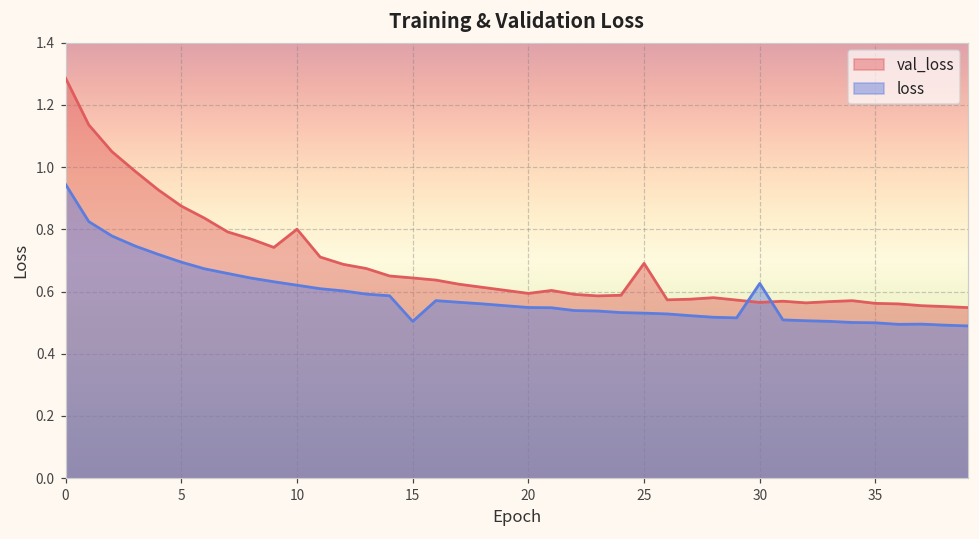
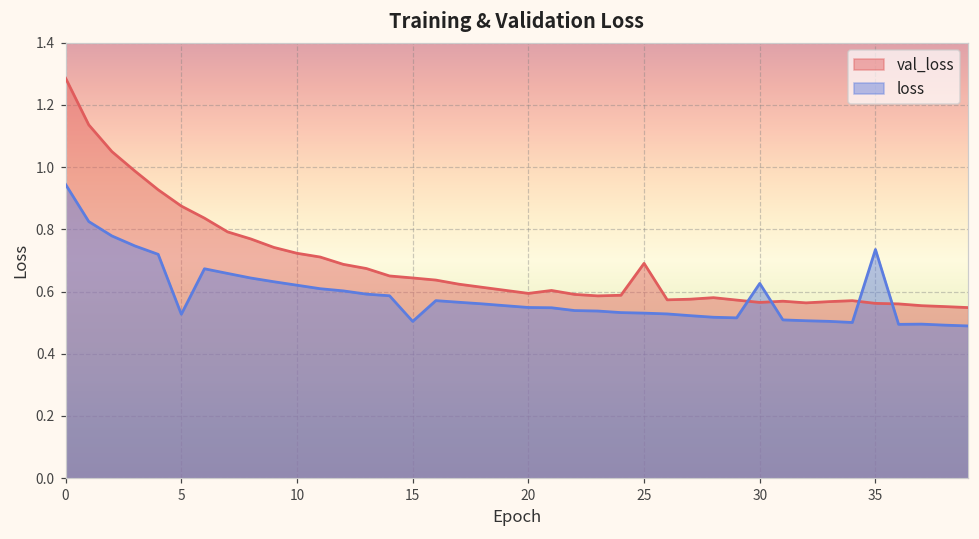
  {
    "val_loss": {
      "0": 1.29,
      "5": 0.87,
-     "10": 0.80,
+     "10": 0.72,
      "15": 0.64,
      "20": 0.59,
      "25": 0.69,
      "30": 0.57,
      "35": 0.56
    },
    "loss": {
      "0": 0.94,
-     "5": 0.69,
+     "5": 0.53,
      "10": 0.62,
      "15": 0.50,
      "20": 0.55,
      "25": 0.53,
      "30": 0.63,
-     "35": 0.50
+     "35": 0.74
    }
  }
